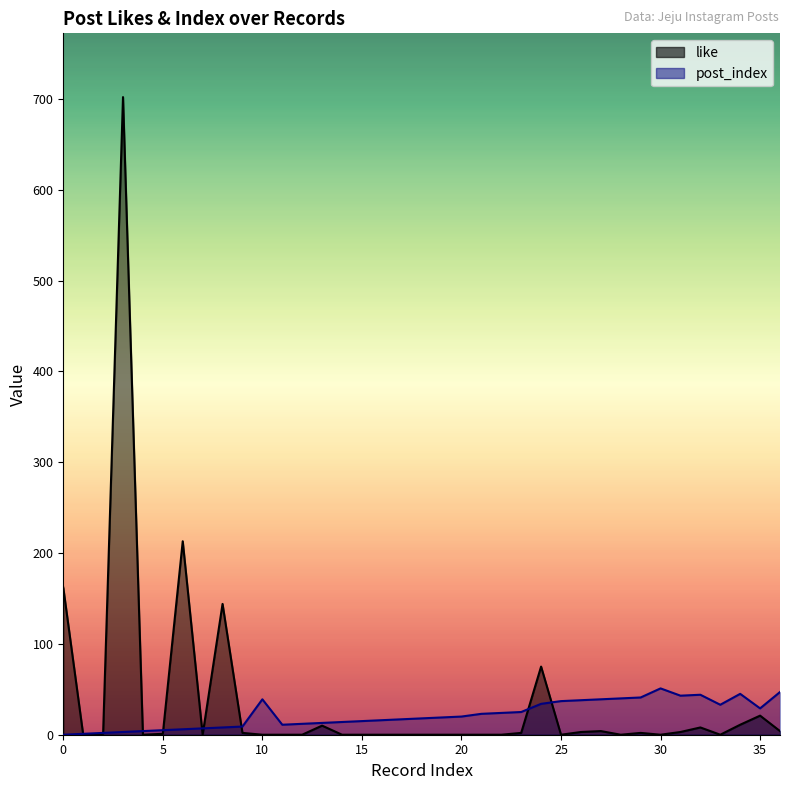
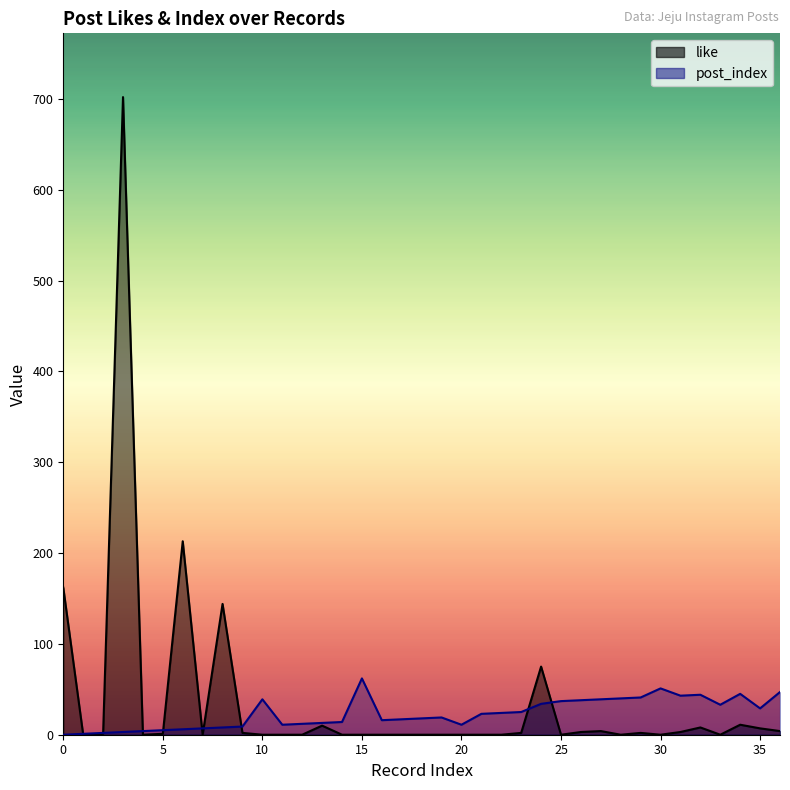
  {
    "like": {
      "0": 160,
      "5": 0,
      "10": 0,
      "15": 0,
      "20": 0,
      "30": 0,
-     "35": 20
+     "35": 10
    },
    "post_index": {
      "0": 0,
      "5": 10,
      "10": 40,
-     "15": 20,
-     "20": 20,
+     "15": 60,
+     "20": 10,
      "30": 50,
      "35": 30
    }
  }
